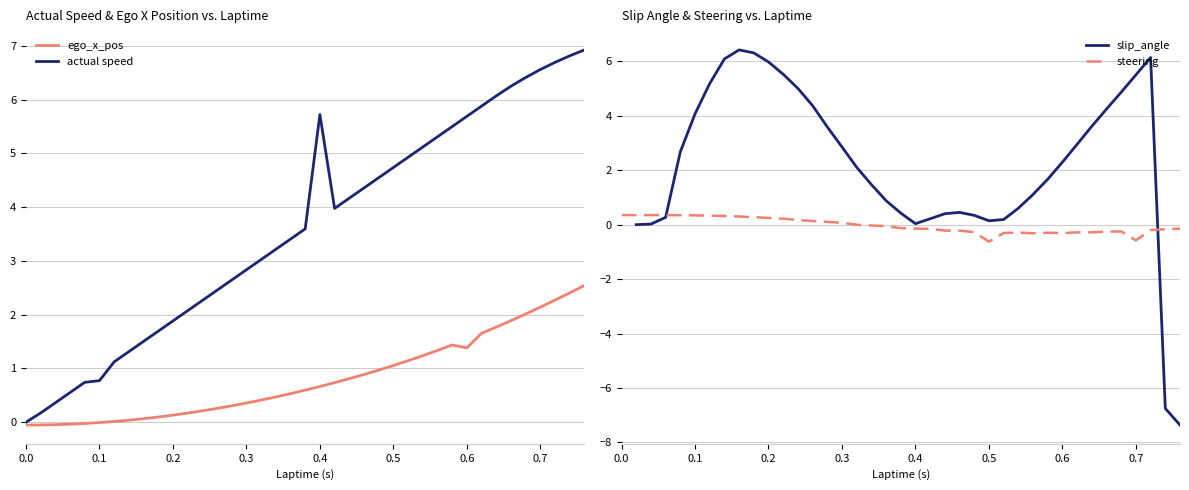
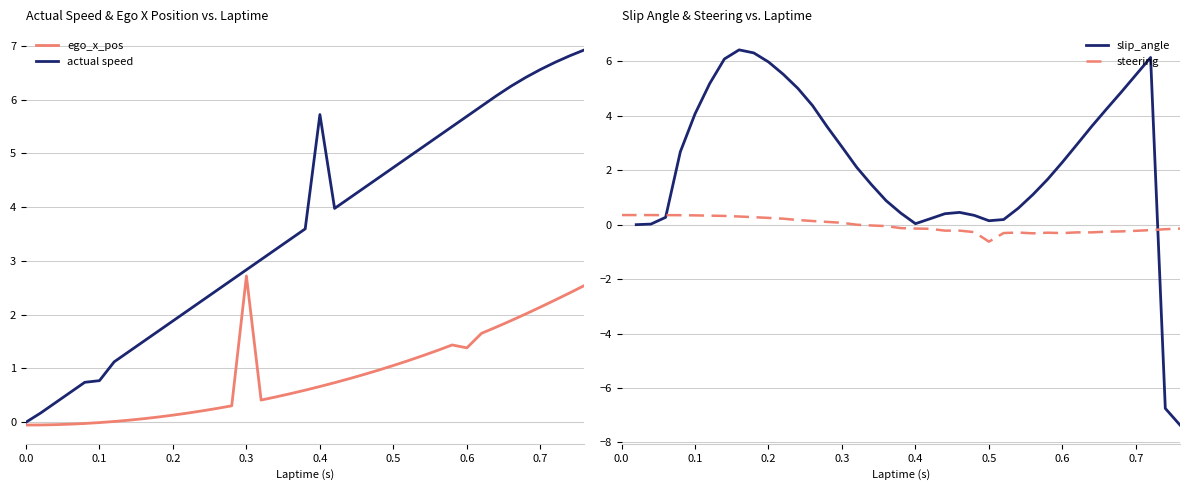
  {
    "Actual Speed & Ego X Position vs. Laptime": {
      "ego_x_pos": {
        "0.0": -0.1,
        "0.1": 0.0,
        "0.2": 0.1,
-       "0.3": 0.4,
+       "0.3": 2.7,
        "0.4": 0.7,
        "0.5": 1.1,
        "0.6": 1.4,
        "0.7": 2.1
      },
      "actual speed": {
        "0.0": 0.0,
        "0.1": 0.8,
        "0.2": 1.9,
        "0.3": 2.8,
        "0.4": 5.7,
        "0.5": 4.7,
        "0.6": 5.7,
        "0.7": 6.6
      }
    },
    "Slip Angle & Steering vs. Laptime": {
      "slip_angle": {
        "0.1": 4.1,
        "0.2": 6.0,
        "0.3": 2.9,
        "0.4": 0.0,
        "0.5": 0.1,
        "0.6": 2.3,
        "0.7": 5.5
      },
      "steering": {
        "0.0": 0.4,
        "0.1": 0.3,
        "0.2": 0.2,
        "0.3": 0.1,
        "0.4": -0.1,
        "0.5": -0.6,
        "0.6": -0.3,
-       "0.7": -0.6
+       "0.7": -0.2
      }
    }
  }
